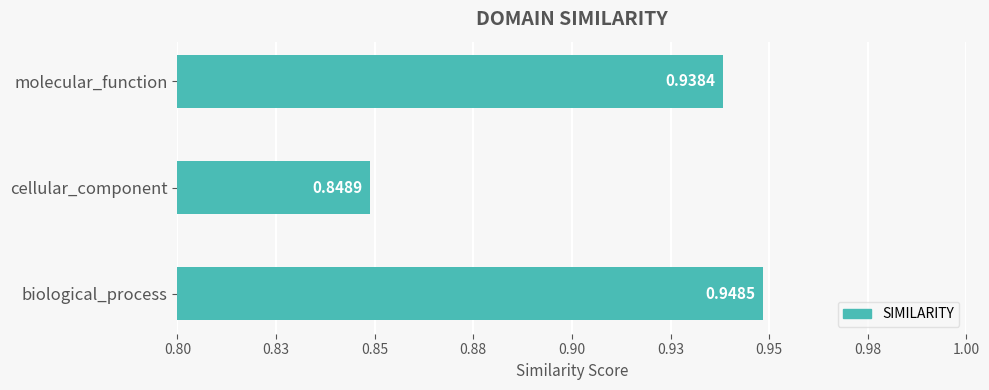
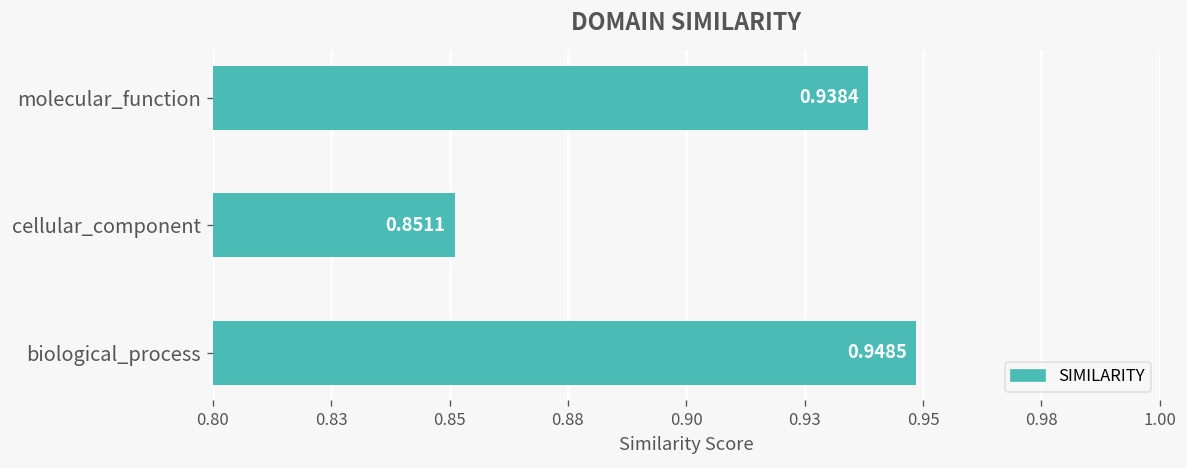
  {
    "molecular_function": 0.9384,
-   "cellular_component": 0.8489,
+   "cellular_component": 0.8511,
    "biological_process": 0.9485
  }
